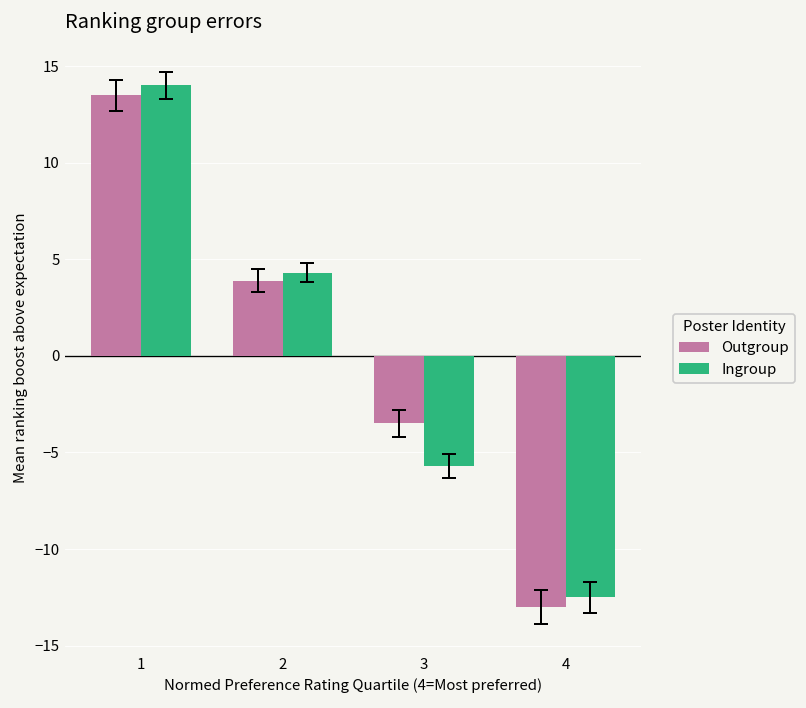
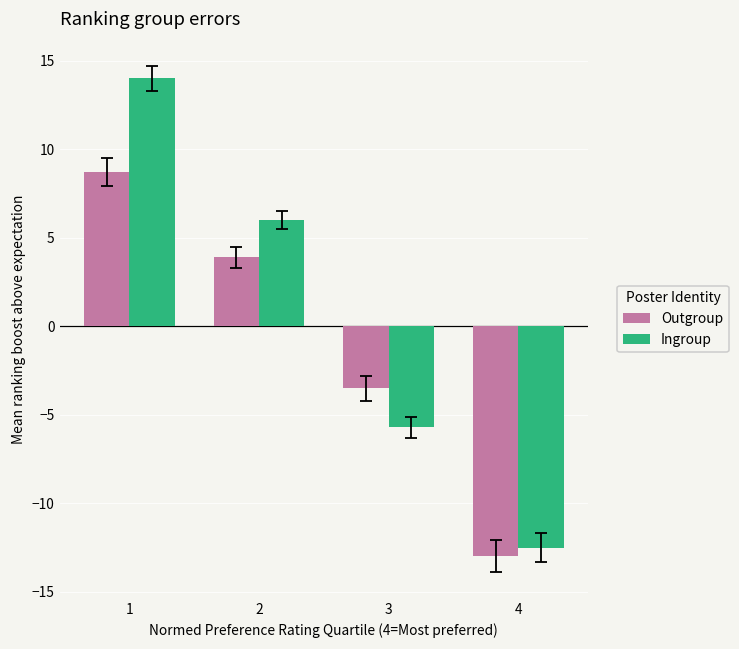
  {
    "Outgroup": {
-     "1": 13.5,
+     "1": 8.7,
      "2": 3.9,
      "3": -3.5,
      "4": -13.0
    },
    "Ingroup": {
      "1": 14.0,
-     "2": 4.3,
+     "2": 6.0,
      "3": -5.7,
      "4": -12.5
    }
  }
